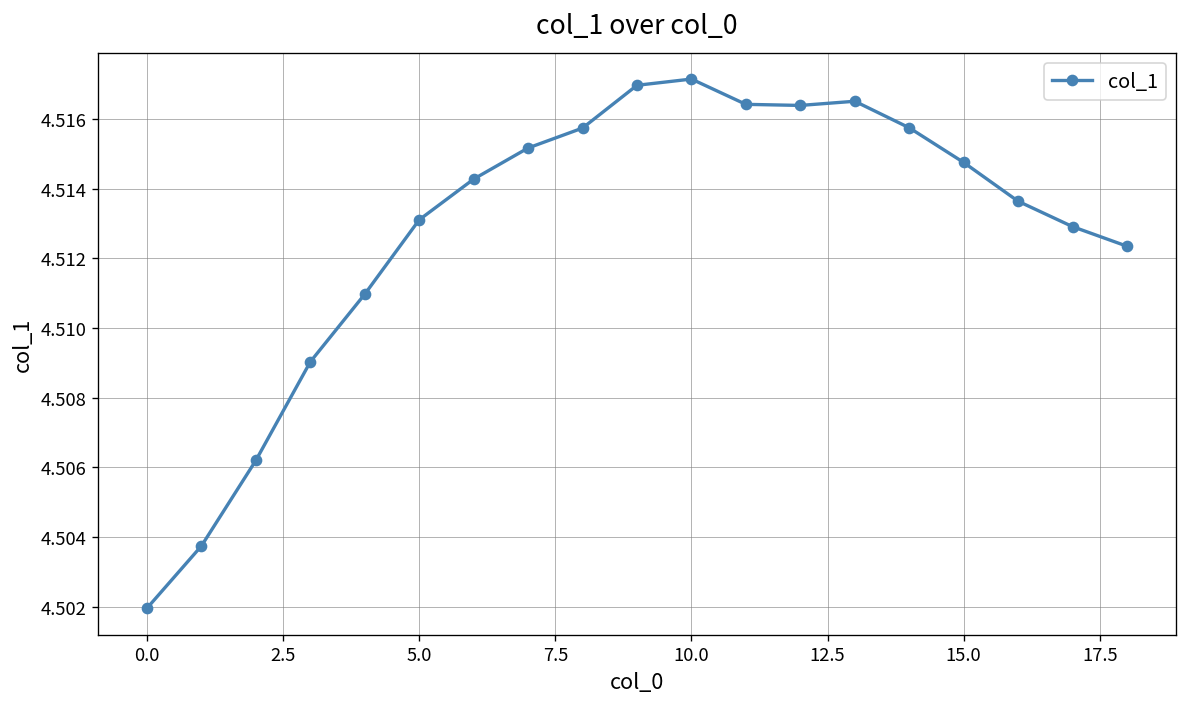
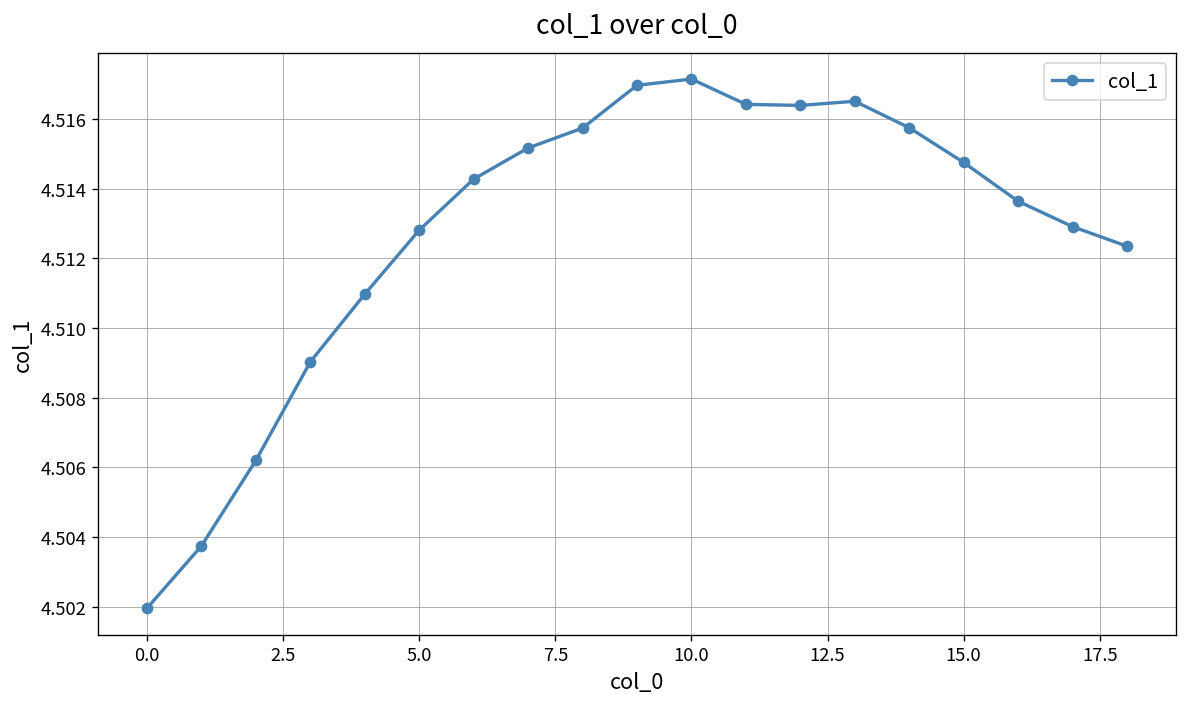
  {
    "0.0": 4.5020,
-   "5.0": 4.5131,
+   "5.0": 4.5128,
    "10.0": 4.5171,
    "15.0": 4.5148
  }
